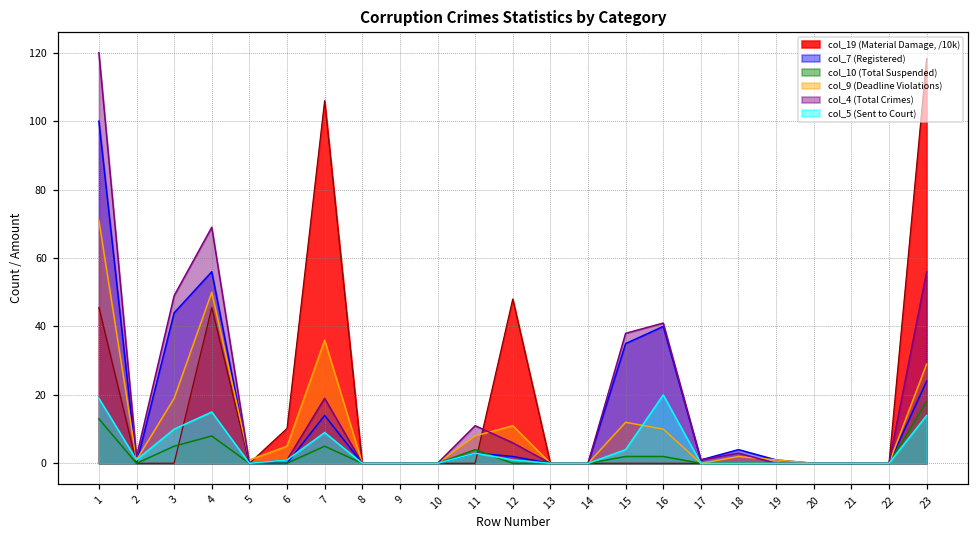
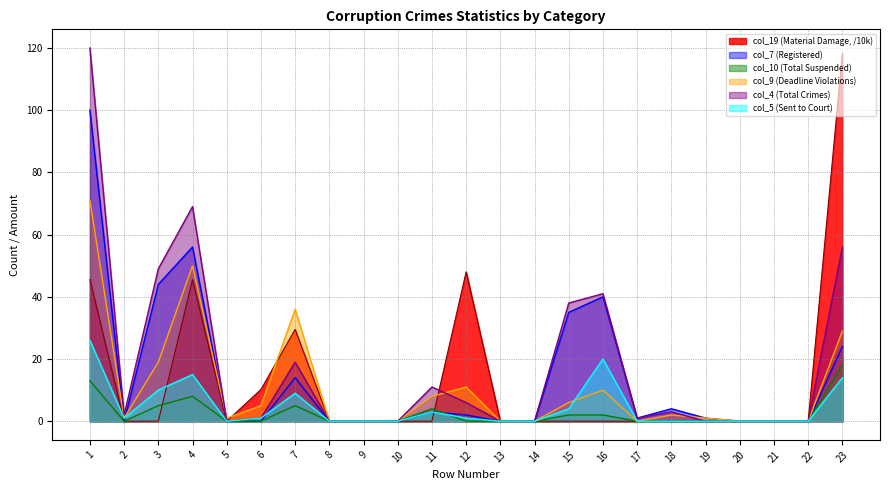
  {
    "col_19 (Material Damage, /10k)": {
      "1": 46,
      "3": 0,
      "4": 46,
      "6": 10,
-     "7": 106,
+     "7": 30,
      "11": 0,
      "12": 48,
      "15": 0,
      "16": 0
    },
    "col_7 (Registered)": {
      "1": 100,
      "3": 44,
      "4": 56,
      "7": 14,
      "12": 2,
      "15": 35,
      "16": 40,
      "18": 4,
      "23": 24
    },
    "col_10 (Total Suspended)": {
      "1": 13,
      "3": 5,
      "4": 8,
      "7": 5,
      "11": 4,
      "12": 0,
      "15": 2,
      "16": 2,
      "23": 18
    },
    "col_9 (Deadline Violations)": {
      "1": 71,
      "3": 19,
      "4": 50,
      "5": 1,
      "6": 5,
      "7": 36,
      "11": 8,
      "12": 11,
-     "15": 12,
+     "15": 6,
      "16": 10,
      "18": 2,
      "23": 29
    },
    "col_4 (Total Crimes)": {
      "1": 120,
      "2": 2,
      "3": 49,
      "4": 69,
      "7": 19,
      "11": 11,
      "12": 6,
      "15": 38,
      "16": 41,
      "18": 3,
      "23": 56
    },
    "col_5 (Sent to Court)": {
-     "1": 19,
+     "1": 26,
      "3": 10,
      "4": 15,
      "7": 9,
      "12": 1,
      "15": 4,
      "16": 20,
      "23": 14
    }
  }
